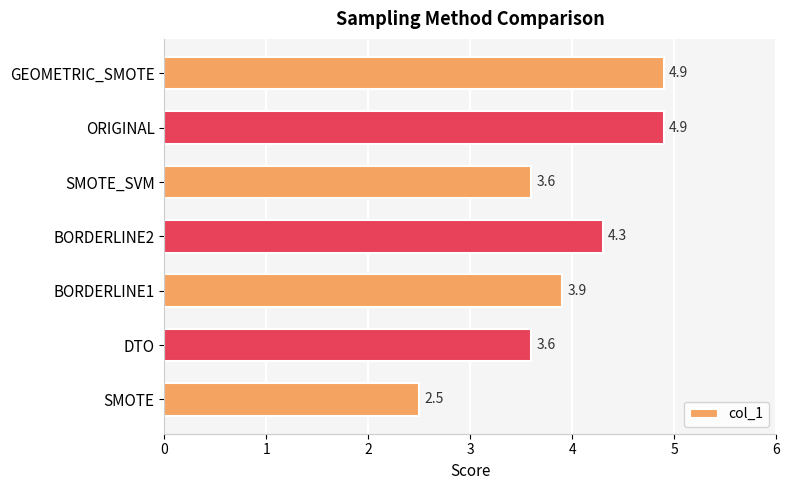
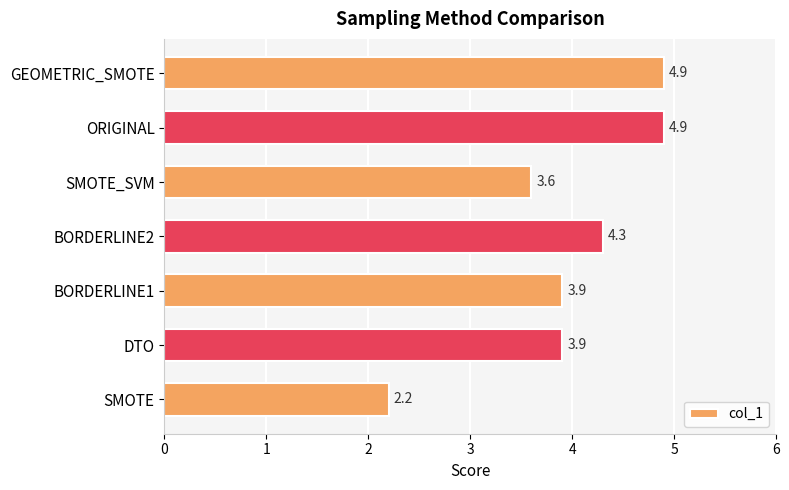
  {
    "GEOMETRIC_SMOTE": 4.9,
    "ORIGINAL": 4.9,
    "SMOTE_SVM": 3.6,
    "BORDERLINE2": 4.3,
    "BORDERLINE1": 3.9,
-   "DTO": 3.6,
-   "SMOTE": 2.5
+   "DTO": 3.9,
+   "SMOTE": 2.2
  }
